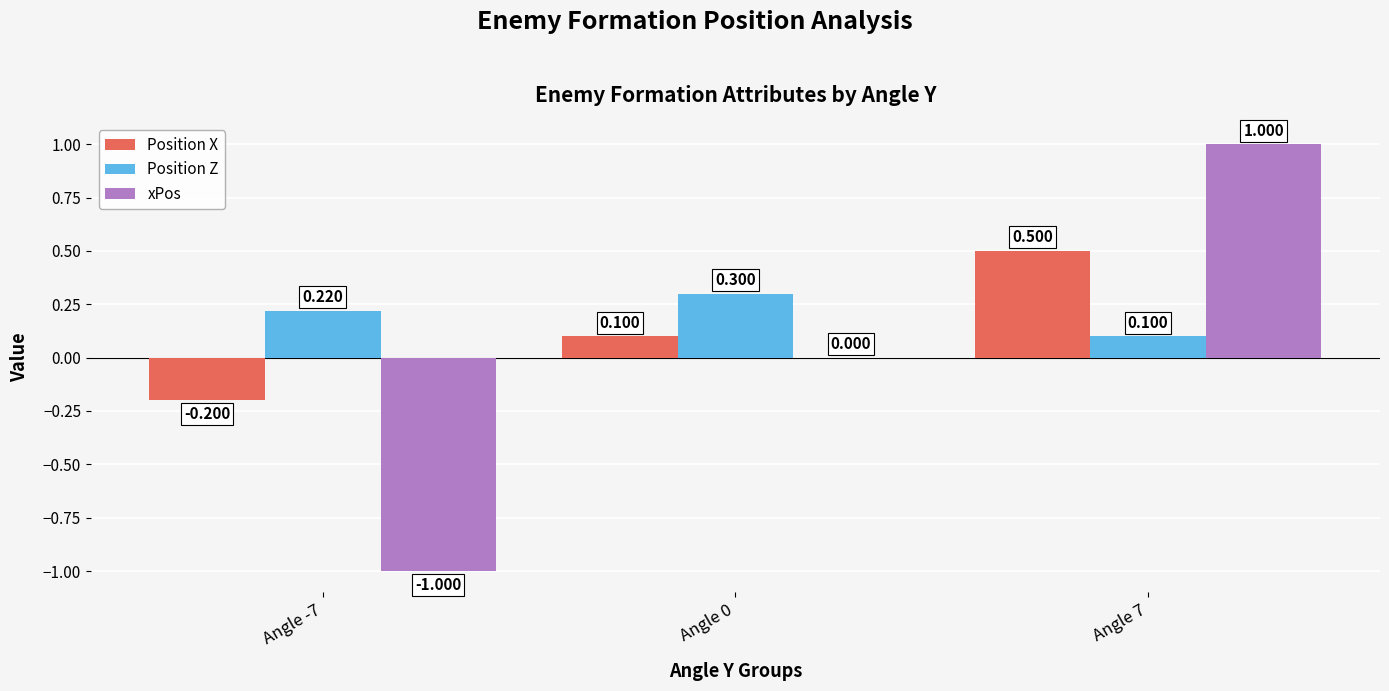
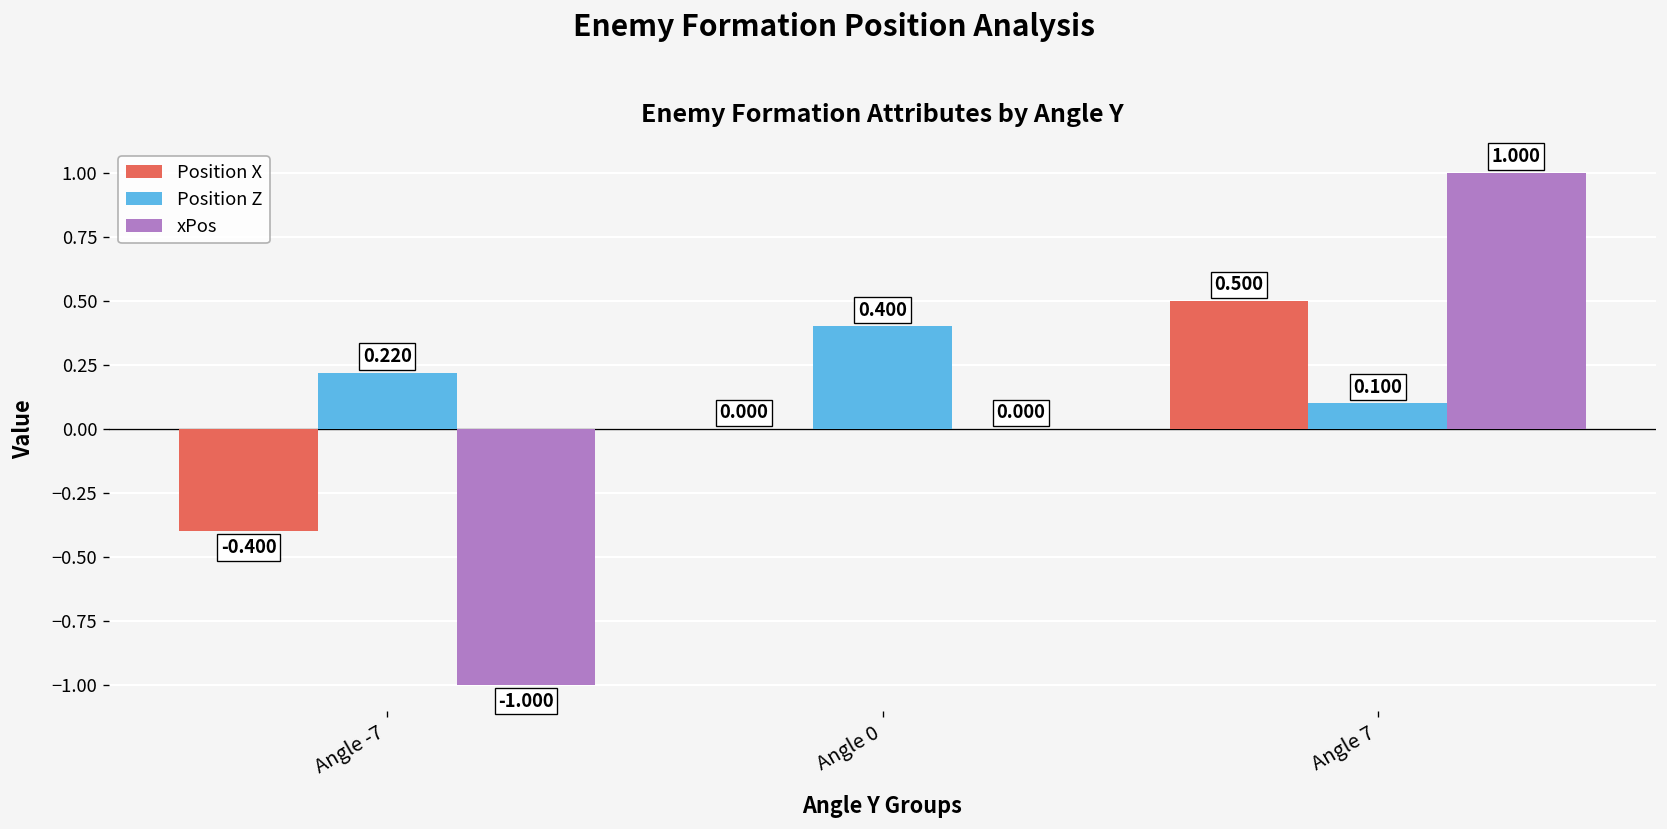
  {
    "Position X": {
-     "Angle -7": -0.200,
-     "Angle 0": 0.100
+     "Angle -7": -0.400,
+     "Angle 0": 0.000
    },
    "Position Z": {
-     "Angle 0": 0.300
+     "Angle 0": 0.400
    }
  }
